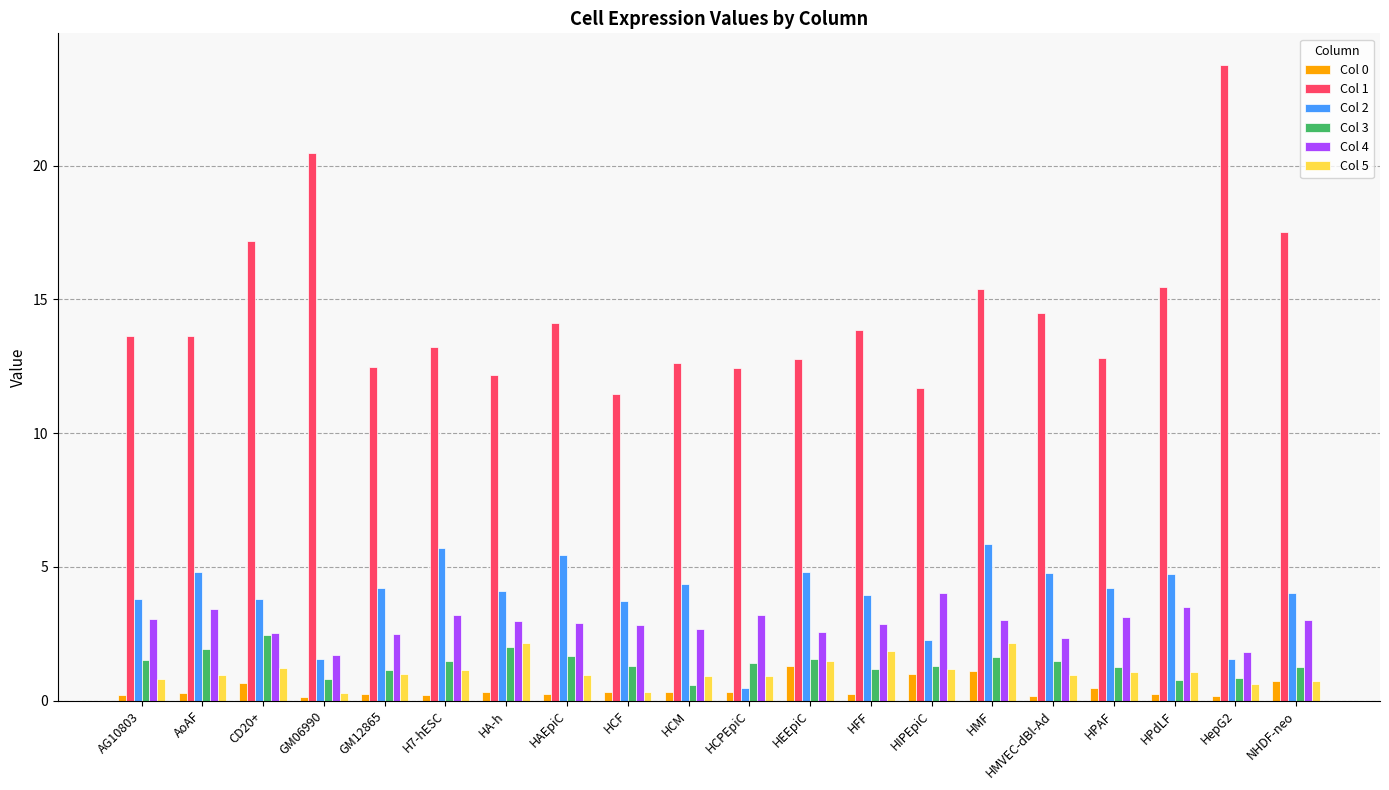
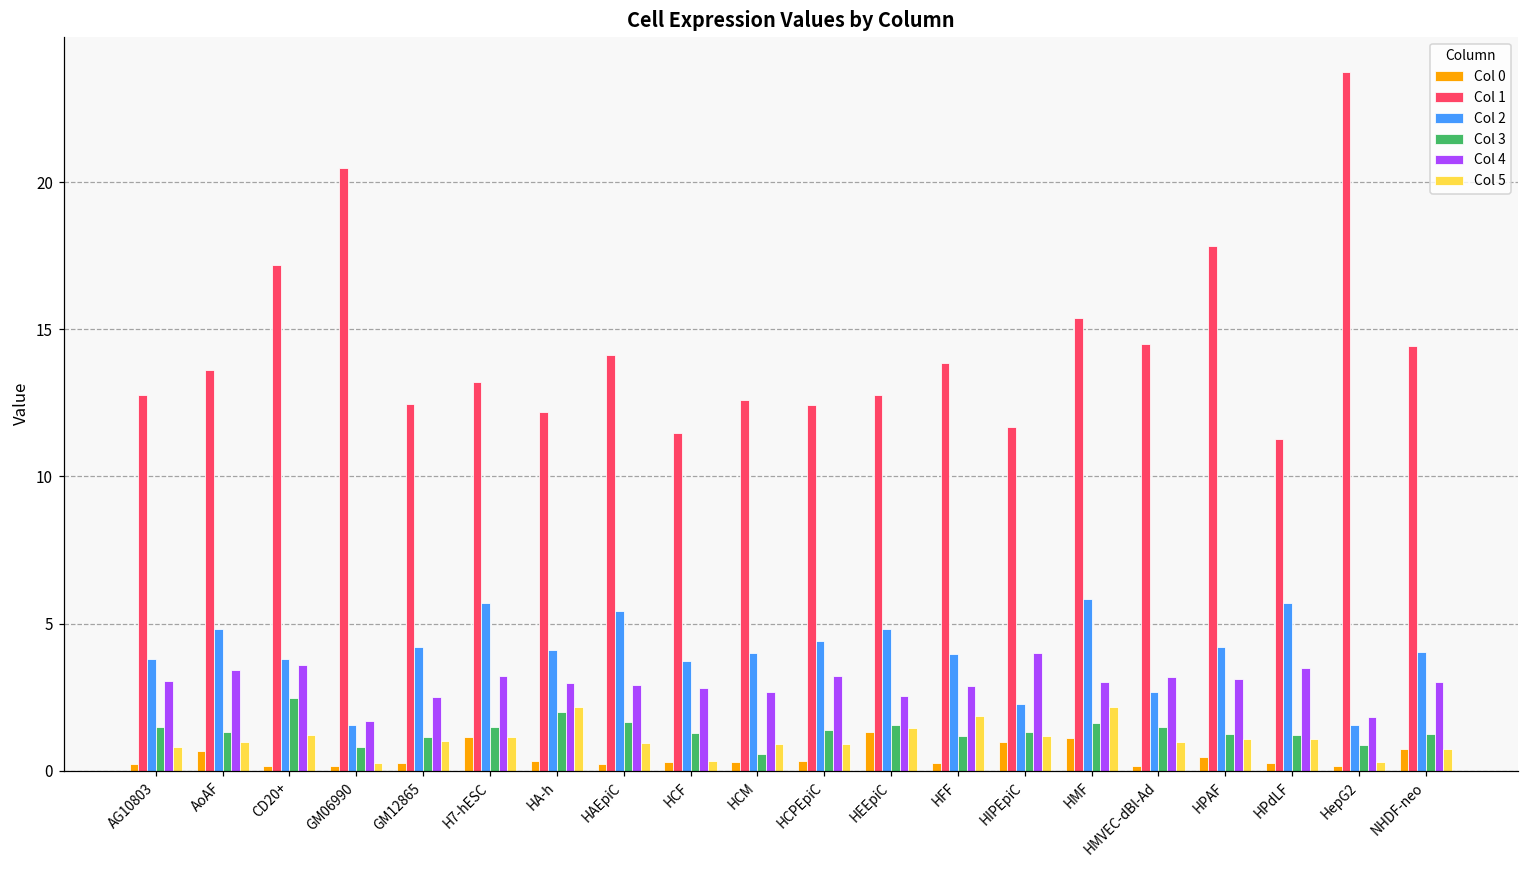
  {
    "Col 0": {
      "AG10803": 0.2,
-     "AoAF": 0.3,
-     "CD20+": 0.7,
+     "AoAF": 0.7,
+     "CD20+": 0.2,
      "GM06990": 0.2,
      "GM12865": 0.3,
-     "H7-hESC": 0.2,
+     "H7-hESC": 1.2,
      "HA-h": 0.3,
      "HAEpiC": 0.2,
      "HCF": 0.3,
      "HCM": 0.3,
      "HCPEpiC": 0.3,
      "HEEpiC": 1.3,
      "HFF": 0.2,
      "HIPEpiC": 1.0,
      "HMF": 1.1,
      "HMVEC-dBl-Ad": 0.2,
      "HPAF": 0.5,
      "HPdLF": 0.3,
      "HepG2": 0.2,
      "NHDF-neo": 0.7
    },
    "Col 1": {
-     "AG10803": 13.6,
+     "AG10803": 12.8,
      "AoAF": 13.6,
      "CD20+": 17.2,
      "GM06990": 20.5,
      "GM12865": 12.5,
      "H7-hESC": 13.2,
      "HA-h": 12.2,
      "HAEpiC": 14.1,
      "HCF": 11.5,
      "HCM": 12.6,
      "HCPEpiC": 12.4,
      "HEEpiC": 12.8,
      "HFF": 13.8,
      "HIPEpiC": 11.7,
      "HMF": 15.4,
      "HMVEC-dBl-Ad": 14.5,
-     "HPAF": 12.8,
-     "HPdLF": 15.5,
+     "HPAF": 17.8,
+     "HPdLF": 11.3,
      "HepG2": 23.8,
-     "NHDF-neo": 17.5
+     "NHDF-neo": 14.4
    },
    "Col 2": {
      "AG10803": 3.8,
      "AoAF": 4.8,
      "CD20+": 3.8,
      "GM06990": 1.5,
      "GM12865": 4.2,
      "H7-hESC": 5.7,
      "HA-h": 4.1,
      "HAEpiC": 5.4,
      "HCF": 3.7,
-     "HCM": 4.4,
-     "HCPEpiC": 0.5,
+     "HCM": 4.0,
+     "HCPEpiC": 4.4,
      "HEEpiC": 4.8,
      "HFF": 4.0,
      "HIPEpiC": 2.3,
      "HMF": 5.8,
-     "HMVEC-dBl-Ad": 4.8,
+     "HMVEC-dBl-Ad": 2.7,
      "HPAF": 4.2,
-     "HPdLF": 4.7,
+     "HPdLF": 5.7,
      "HepG2": 1.6,
      "NHDF-neo": 4.0
    },
    "Col 3": {
      "AG10803": 1.5,
-     "AoAF": 1.9,
+     "AoAF": 1.3,
      "CD20+": 2.5,
      "GM06990": 0.8,
      "GM12865": 1.1,
      "H7-hESC": 1.5,
      "HA-h": 2.0,
      "HAEpiC": 1.7,
      "HCF": 1.3,
      "HCM": 0.6,
      "HCPEpiC": 1.4,
      "HEEpiC": 1.5,
      "HFF": 1.2,
      "HIPEpiC": 1.3,
      "HMF": 1.6,
      "HMVEC-dBl-Ad": 1.5,
      "HPAF": 1.2,
-     "HPdLF": 0.8,
+     "HPdLF": 1.2,
      "HepG2": 0.9,
      "NHDF-neo": 1.2
    },
    "Col 4": {
      "AG10803": 3.0,
      "AoAF": 3.4,
-     "CD20+": 2.5,
+     "CD20+": 3.6,
      "GM06990": 1.7,
      "GM12865": 2.5,
      "H7-hESC": 3.2,
      "HA-h": 3.0,
      "HAEpiC": 2.9,
      "HCF": 2.8,
      "HCM": 2.7,
      "HCPEpiC": 3.2,
      "HEEpiC": 2.5,
      "HFF": 2.9,
      "HIPEpiC": 4.0,
      "HMF": 3.0,
-     "HMVEC-dBl-Ad": 2.4,
+     "HMVEC-dBl-Ad": 3.2,
      "HPAF": 3.1,
      "HPdLF": 3.5,
      "HepG2": 1.8,
      "NHDF-neo": 3.0
    },
    "Col 5": {
      "AG10803": 0.8,
      "AoAF": 1.0,
      "CD20+": 1.2,
      "GM06990": 0.3,
      "GM12865": 1.0,
      "H7-hESC": 1.1,
      "HA-h": 2.1,
      "HAEpiC": 1.0,
      "HCF": 0.3,
      "HCM": 0.9,
      "HCPEpiC": 0.9,
      "HEEpiC": 1.5,
      "HFF": 1.9,
      "HIPEpiC": 1.2,
      "HMF": 2.2,
      "HMVEC-dBl-Ad": 1.0,
      "HPAF": 1.1,
      "HPdLF": 1.1,
-     "HepG2": 0.6,
+     "HepG2": 0.3,
      "NHDF-neo": 0.7
    }
  }
